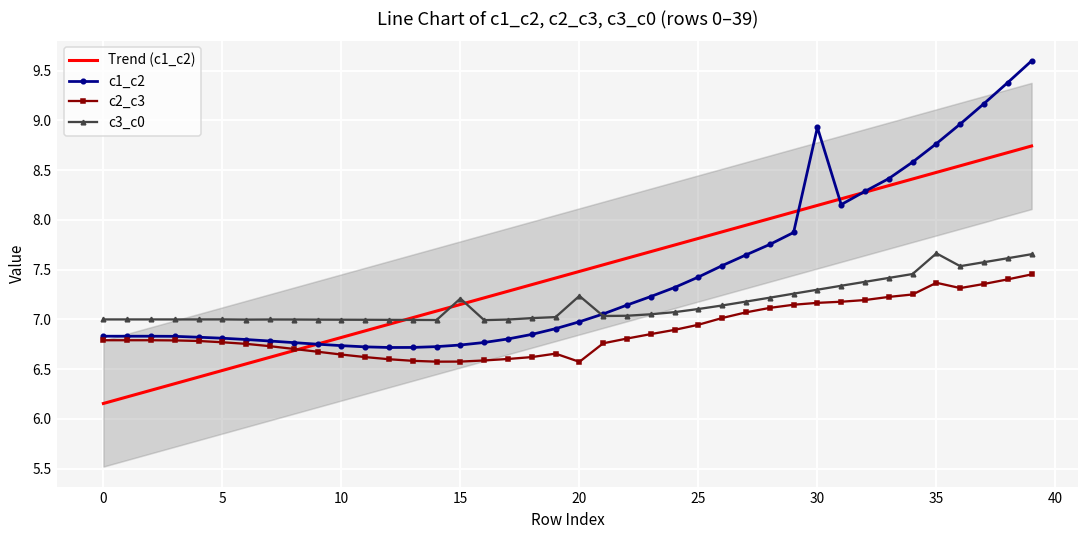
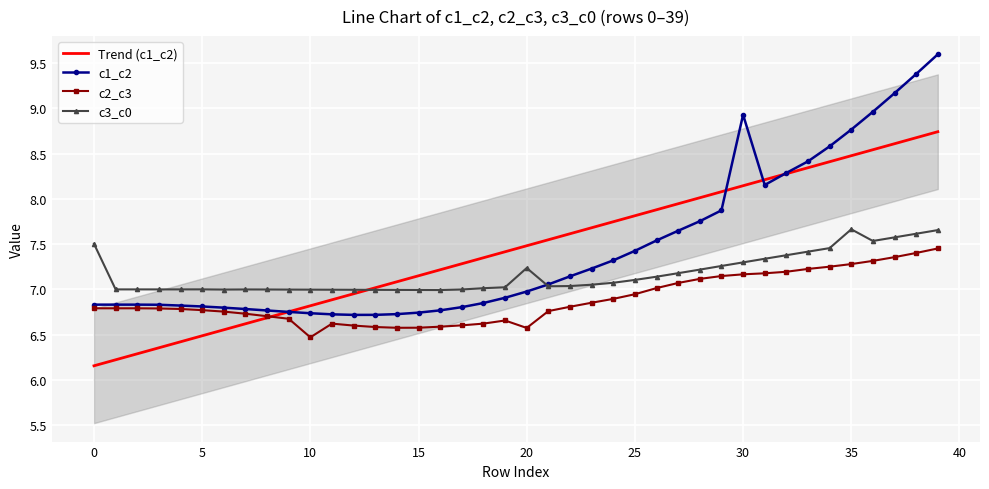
  {
    "Trend (c1_c2)": {
      "0": 6.2,
      "5": 6.5,
      "10": 6.8,
      "15": 7.2,
      "20": 7.5,
      "25": 7.8,
      "30": 8.1,
      "35": 8.5
    },
    "c1_c2": {
      "0": 6.8,
      "5": 6.8,
      "10": 6.7,
      "15": 6.7,
      "20": 7.0,
      "25": 7.4,
      "30": 8.9,
      "35": 8.8
    },
    "c2_c3": {
      "5": 6.8,
-     "10": 6.6,
+     "10": 6.5,
      "15": 6.6,
      "20": 6.6,
      "25": 6.9,
      "30": 7.2,
-     "35": 7.4
+     "35": 7.3
    },
    "c3_c0": {
-     "0": 7.0,
+     "0": 7.5,
      "5": 7.0,
      "10": 7.0,
-     "15": 7.2,
+     "15": 7.0,
      "20": 7.2,
      "25": 7.1,
      "30": 7.3,
      "35": 7.7
    }
  }
